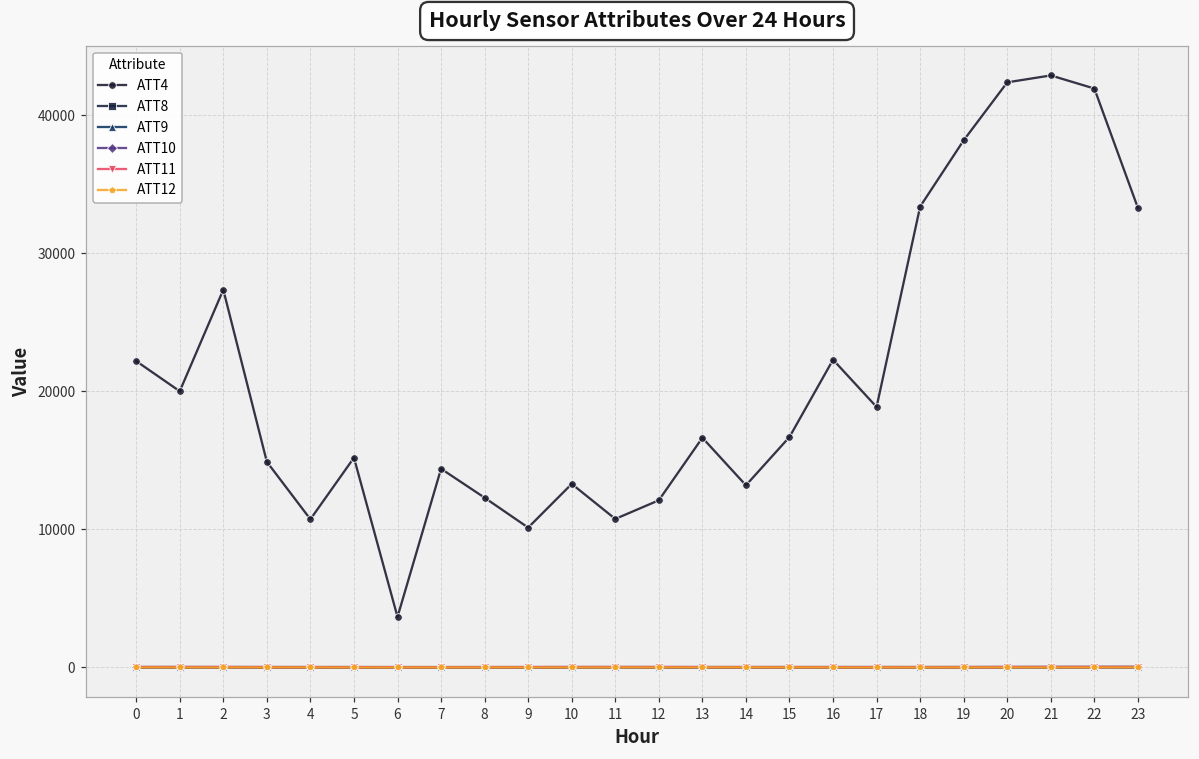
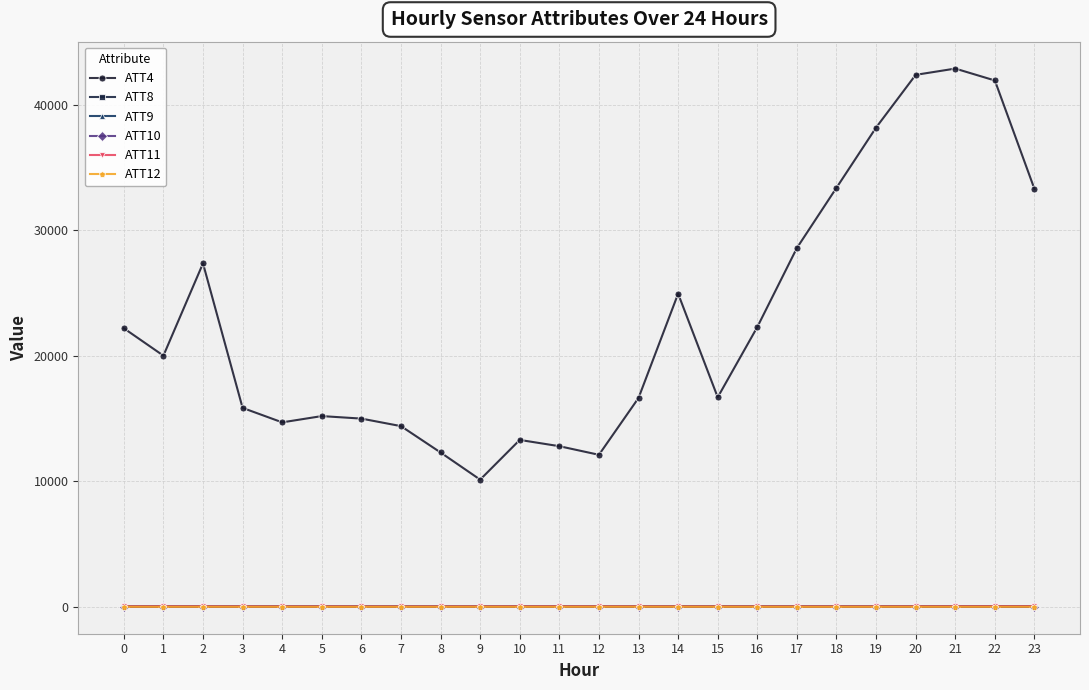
  {
    "ATT4": {
      "0": 22200,
      "1": 20000,
      "2": 27400,
-     "3": 14900,
-     "4": 10700,
+     "3": 15900,
+     "4": 14700,
      "5": 15200,
-     "6": 3700,
+     "6": 15000,
      "7": 14400,
      "8": 12300,
      "9": 10100,
      "10": 13300,
-     "11": 10800,
+     "11": 12800,
      "12": 12100,
      "13": 16600,
-     "14": 13200,
+     "14": 25000,
      "15": 16700,
      "16": 22300,
-     "17": 18900,
+     "17": 28600,
      "18": 33400,
      "19": 38200,
      "20": 42400,
      "21": 42900,
      "22": 42000,
      "23": 33300
    }
  }
